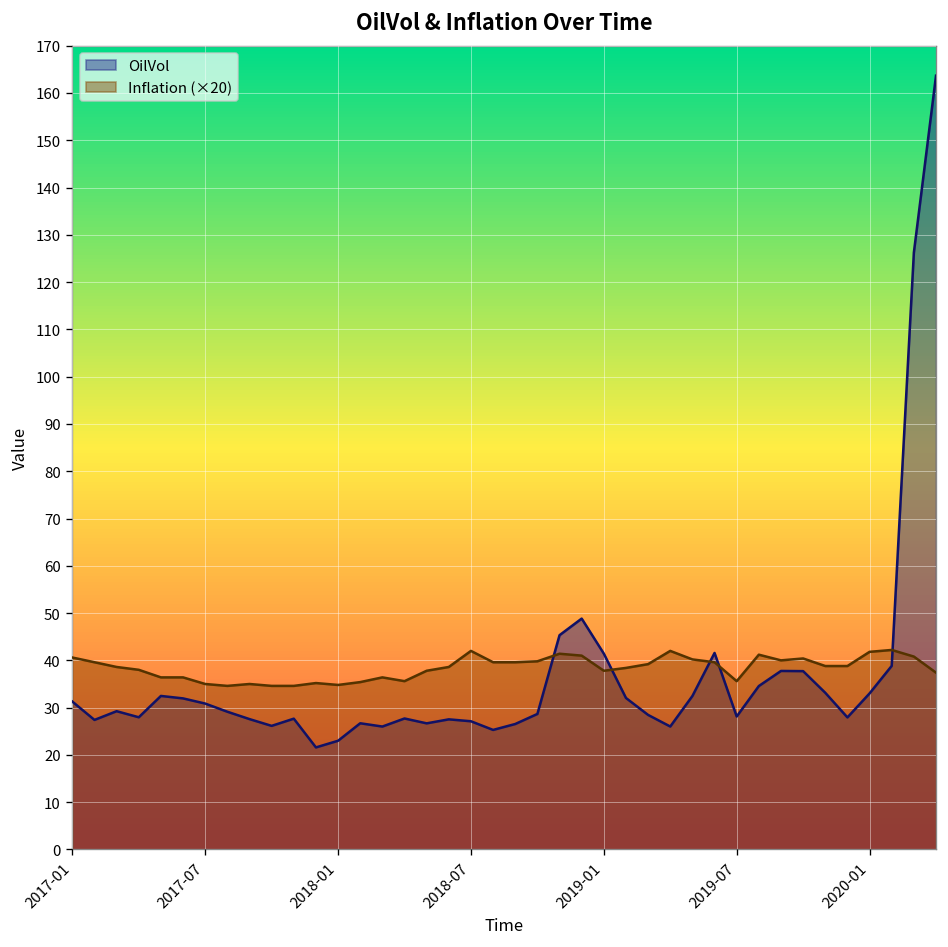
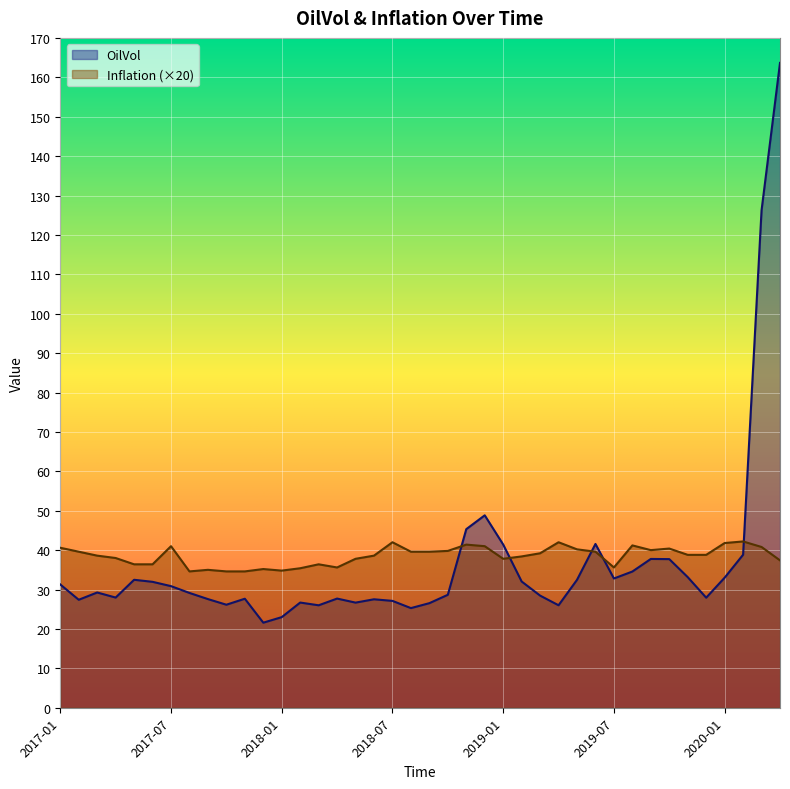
  {
    "OilVol": {
      "2017-01": 31,
      "2017-07": 31,
      "2018-01": 23,
      "2018-07": 27,
      "2019-01": 41,
-     "2019-07": 28,
+     "2019-07": 33,
      "2020-01": 33
    },
    "Inflation (×20)": {
      "2017-01": 41,
-     "2017-07": 35,
+     "2017-07": 41,
      "2018-01": 35,
      "2018-07": 42,
      "2019-01": 38,
      "2019-07": 36,
      "2020-01": 42
    }
  }
